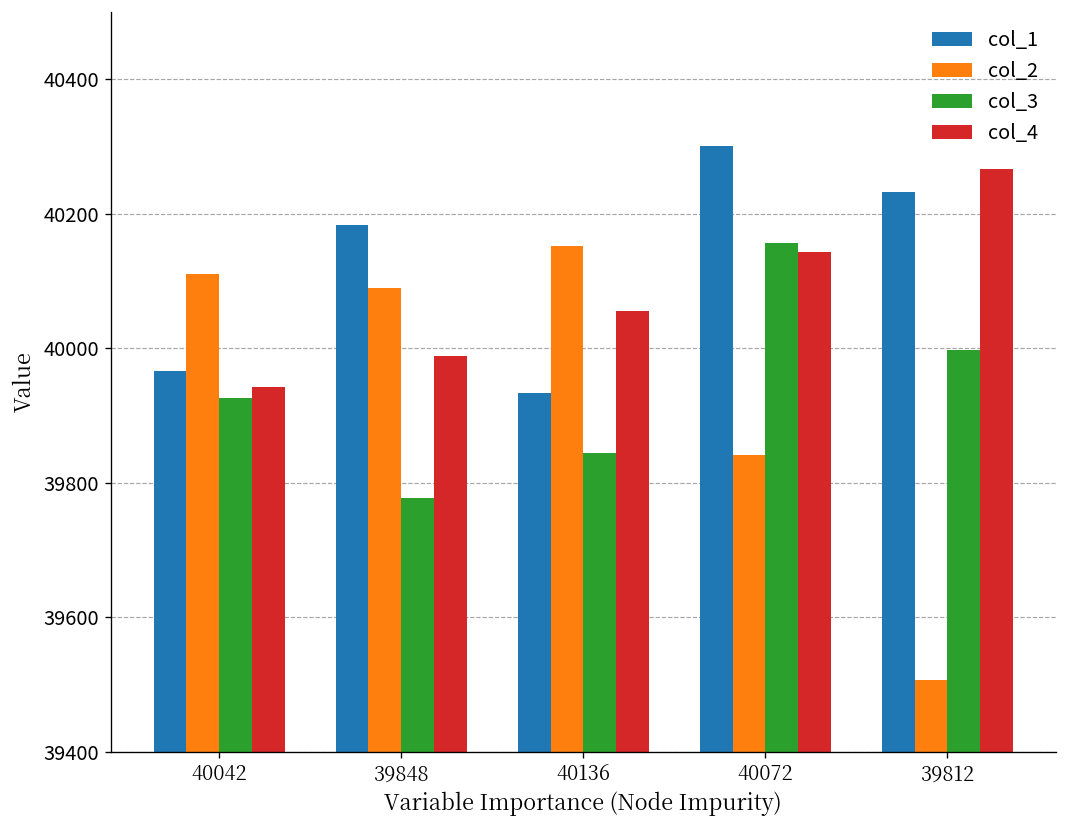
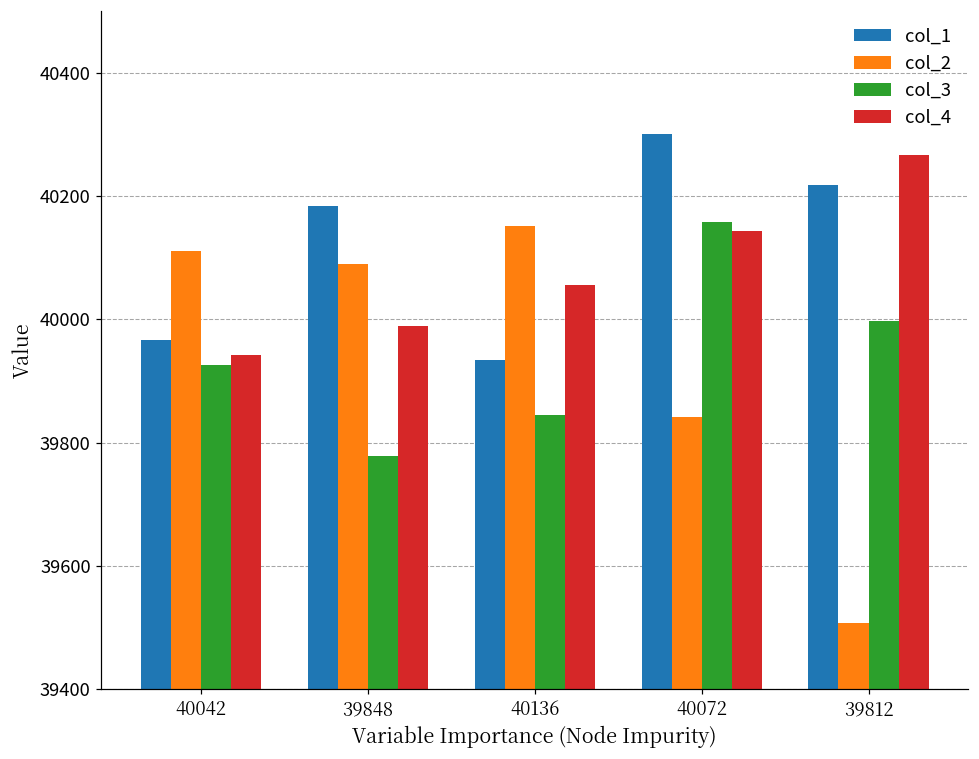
  {
    "col_1": {
      "40042": 39970,
      "39848": 40180,
      "40136": 39930,
      "40072": 40300,
-     "39812": 40230
+     "39812": 40220
    },
    "col_2": {
      "40042": 40110,
      "39848": 40090,
      "40136": 40150,
      "40072": 39840,
      "39812": 39510
    },
    "col_3": {
      "40042": 39930,
      "39848": 39780,
      "40136": 39840,
      "40072": 40160,
      "39812": 40000
    },
    "col_4": {
      "40042": 39940,
      "39848": 39990,
      "40136": 40060,
      "40072": 40140,
      "39812": 40270
    }
  }
